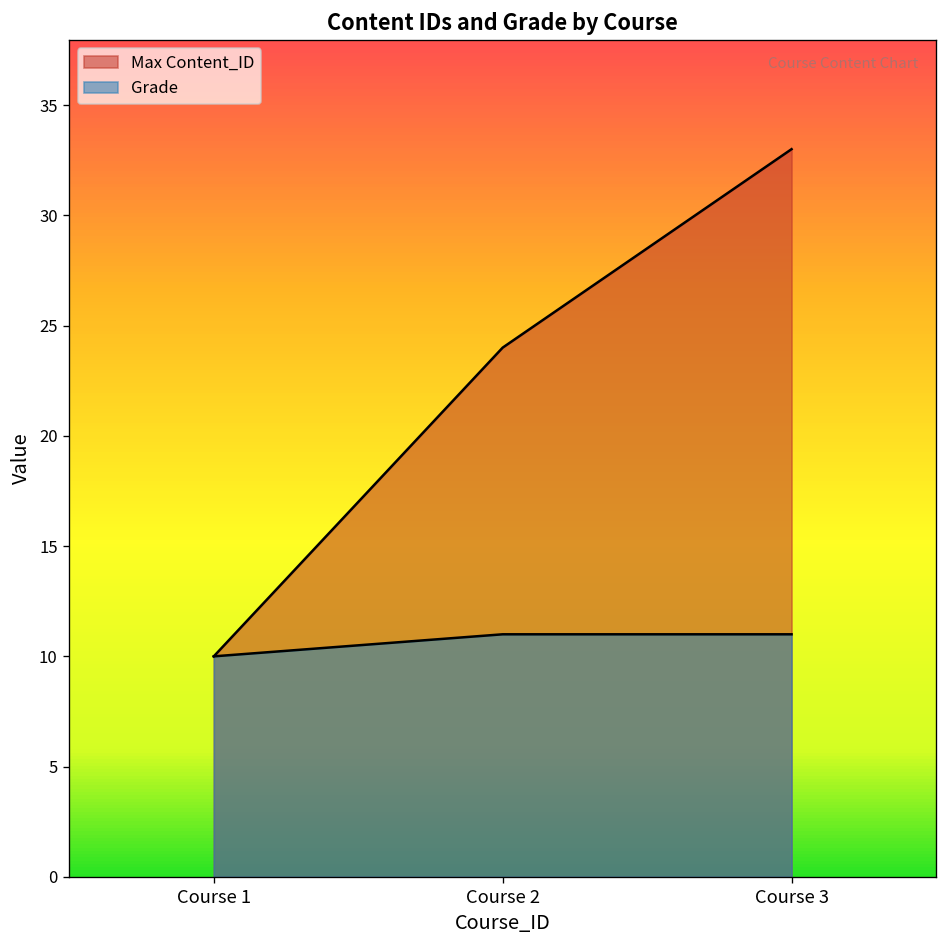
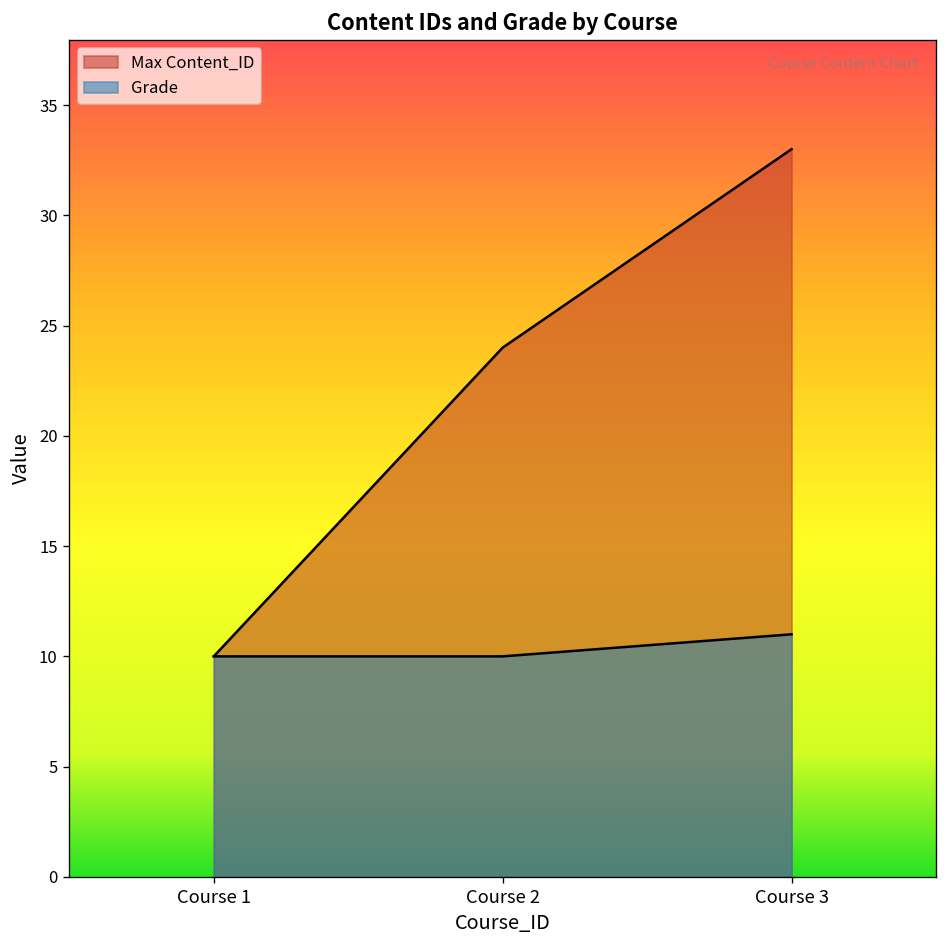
  {
    "Max Content_ID": {
      "Course 2": 24,
      "Course 3": 33
    },
    "Grade": {
-     "Course 2": 11,
+     "Course 2": 10,
      "Course 3": 11
    }
  }
